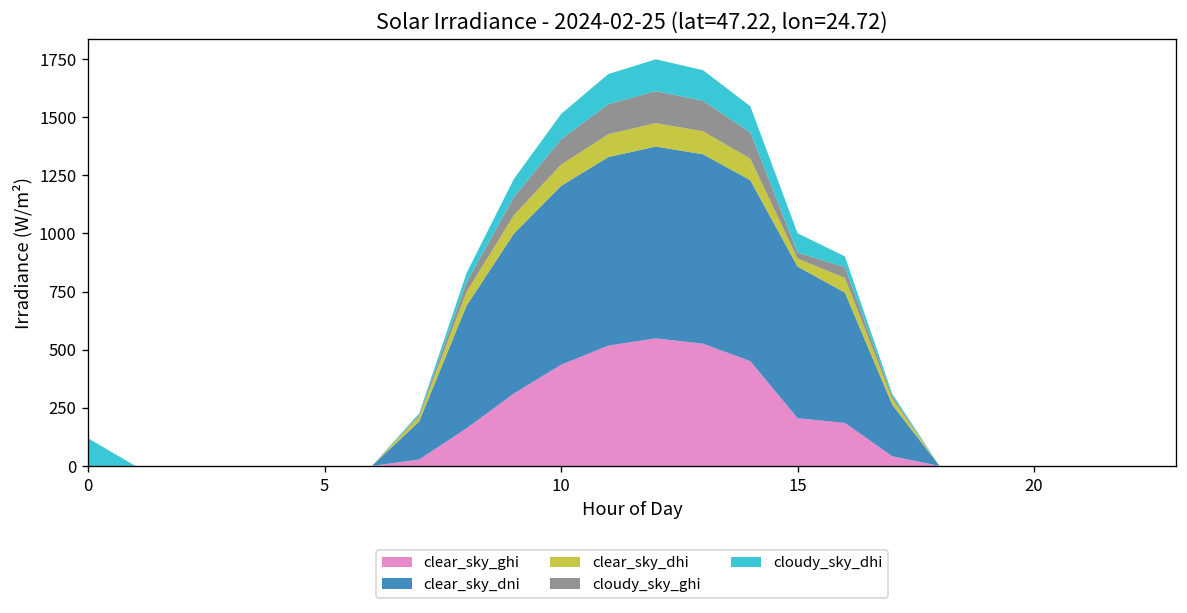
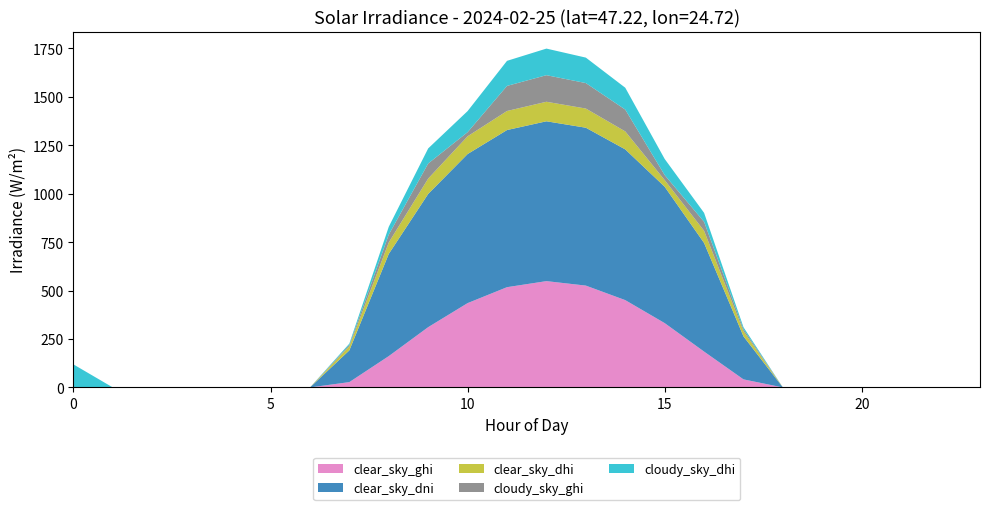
  {
    "clear_sky_ghi": {
      "10": 440,
-     "15": 210
+     "15": 330
    },
    "clear_sky_dni": {
      "10": 770,
-     "15": 650
+     "15": 700
    },
    "clear_sky_dhi": {
      "10": 90,
      "15": 30
    },
    "cloudy_sky_ghi": {
-     "10": 110,
+     "10": 20,
      "15": 30
    },
    "cloudy_sky_dhi": {
      "0": 120,
      "10": 110,
      "15": 80
    }
  }
